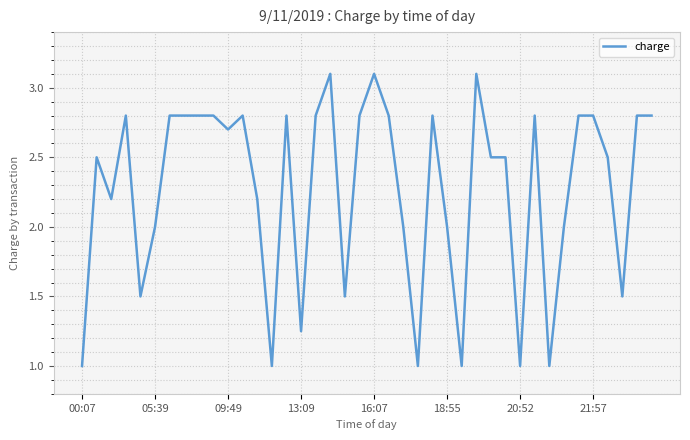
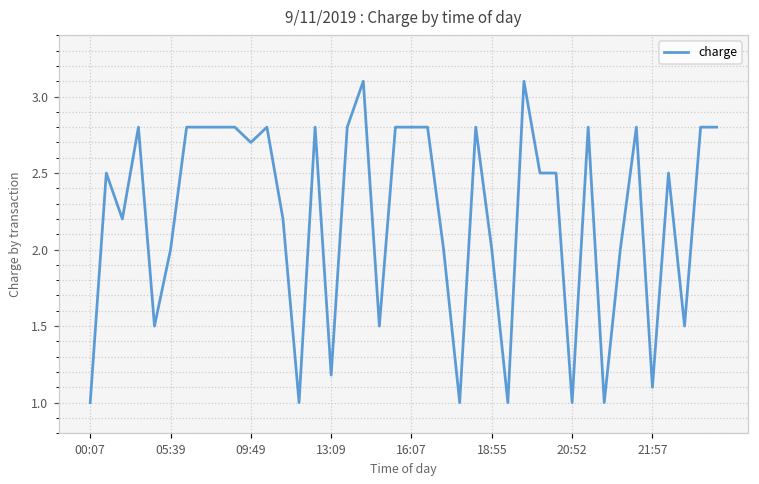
  {
    "00:07": 1.00,
    "05:39": 2.00,
    "09:49": 2.70,
-   "13:09": 1.25,
-   "16:07": 3.1,
+   "13:09": 1.18,
+   "16:07": 2.8,
    "18:55": 2.00,
    "20:52": 1.00,
-   "21:57": 2.8
+   "21:57": 1.1
  }
